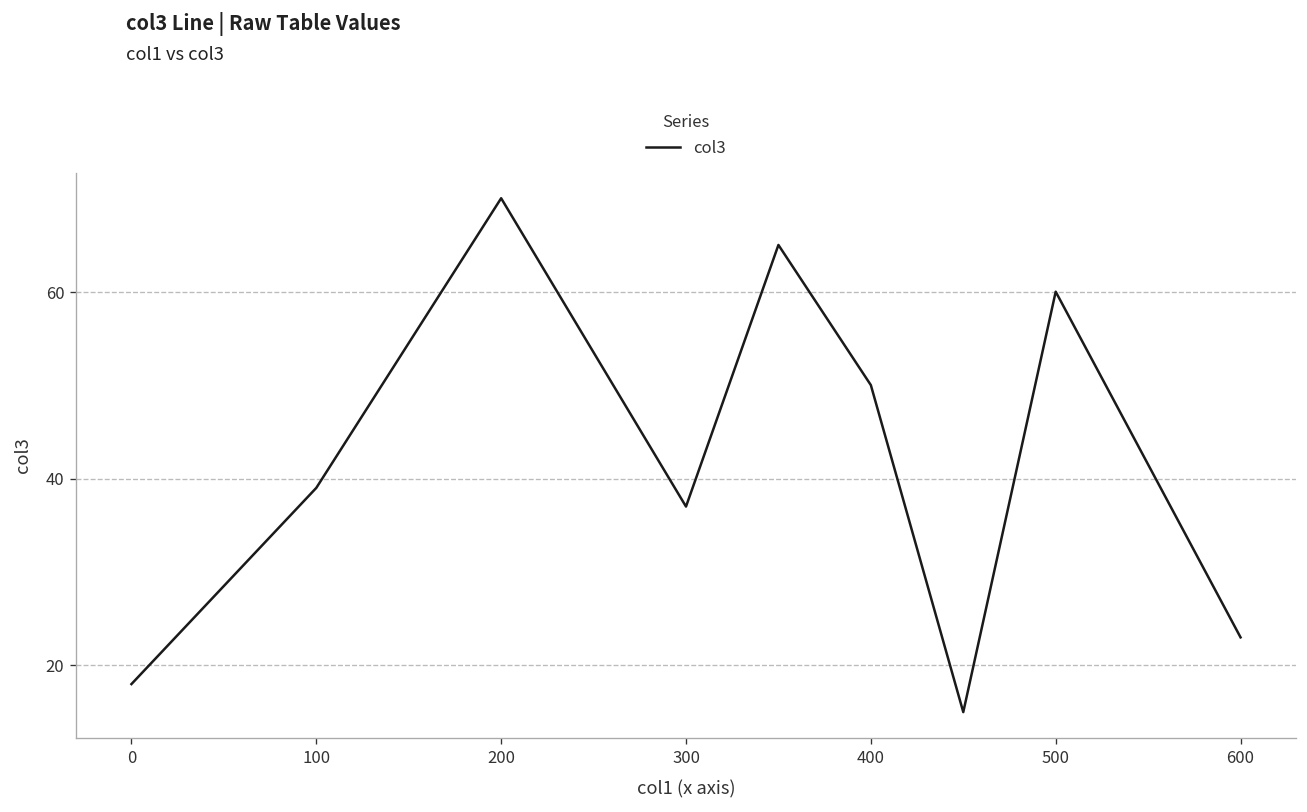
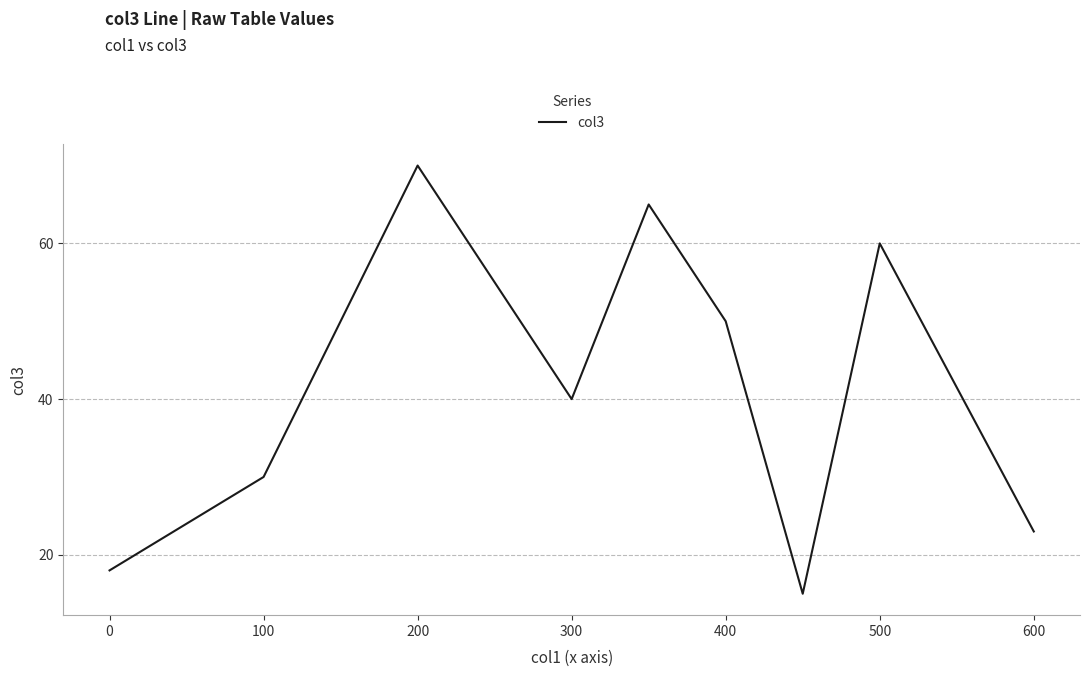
  {
    "0": 18,
-   "100": 39,
+   "100": 30,
    "200": 70,
-   "300": 37,
+   "300": 40,
    "400": 50,
    "500": 60,
    "600": 23
  }
